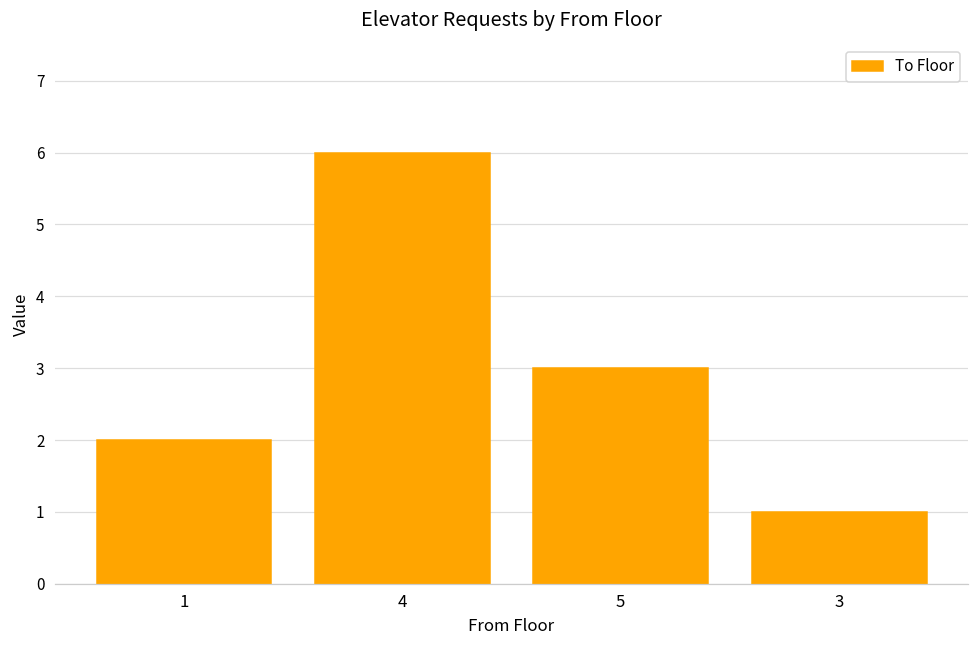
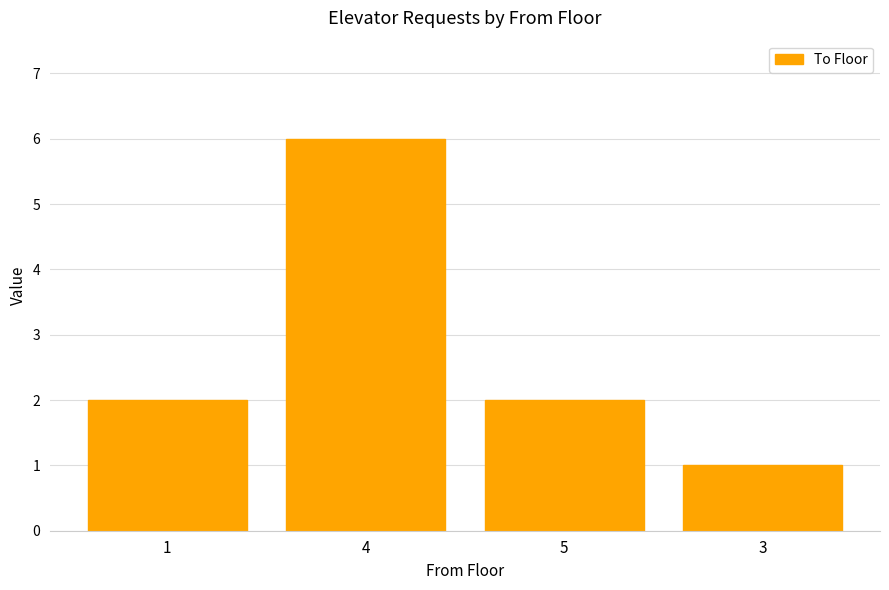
  {
    "1": 2,
    "4": 6,
-   "5": 3,
+   "5": 2,
    "3": 1
  }
